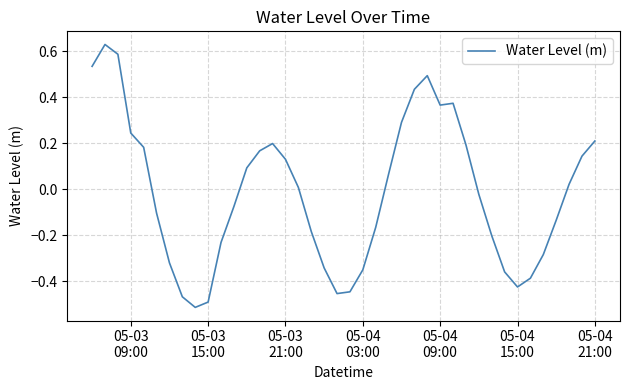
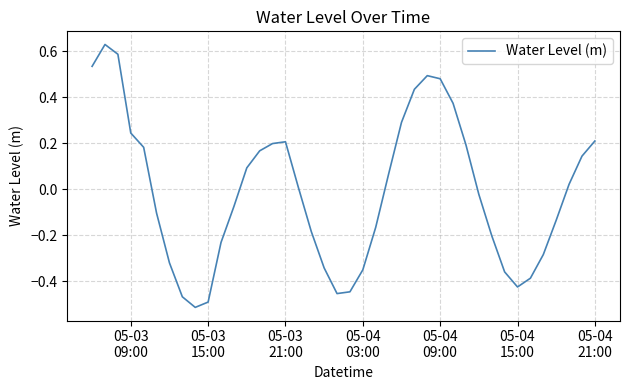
  {
    "05-03 09:00": 0.25,
    "05-03 15:00": -0.49,
-   "05-03 21:00": 0.13,
+   "05-03 21:00": 0.21,
    "05-04 03:00": -0.35,
-   "05-04 09:00": 0.37,
+   "05-04 09:00": 0.48,
    "05-04 15:00": -0.42,
    "05-04 21:00": 0.21
  }
